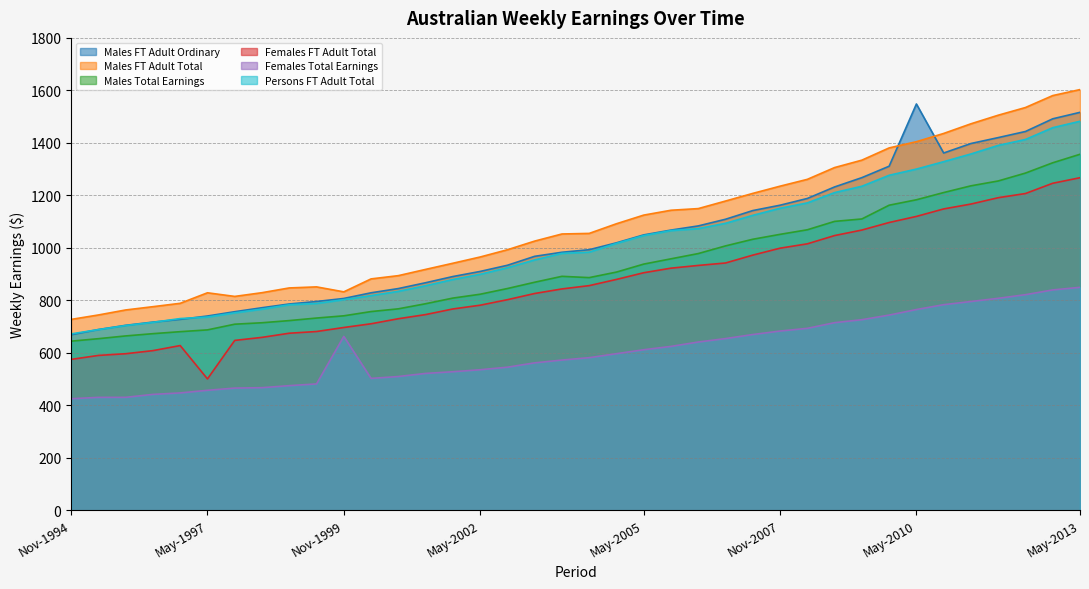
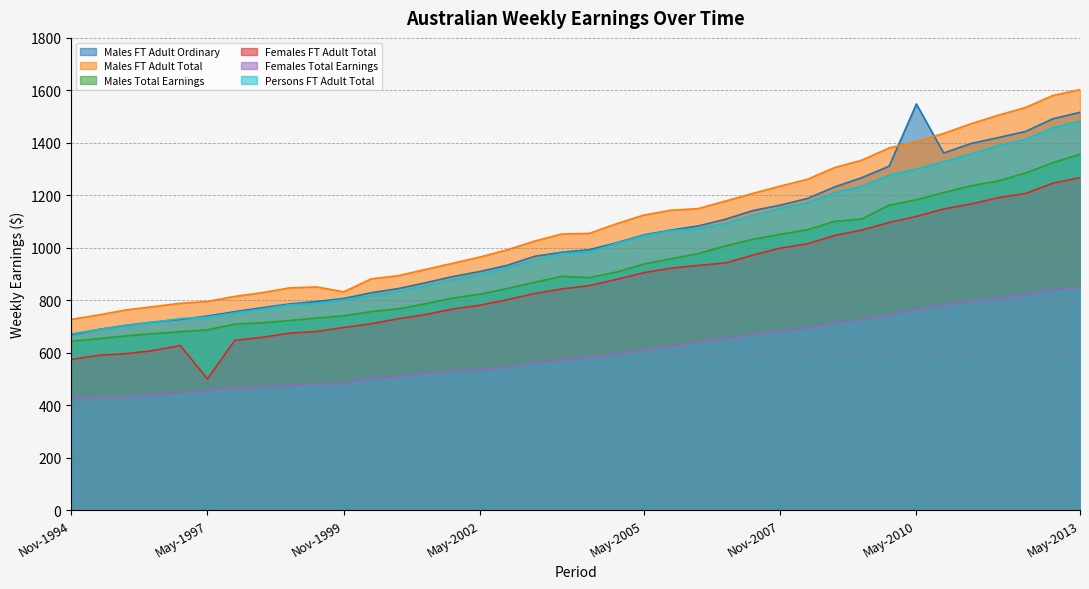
  {
    "Males FT Adult Ordinary": {
      "May-2002": 910,
      "Nov-2007": 1160,
      "May-2010": 1550,
      "May-2013": 1520
    },
    "Males FT Adult Total": {
      "Nov-1994": 730,
-     "May-1997": 830,
+     "May-1997": 800,
      "Nov-1999": 830,
      "May-2002": 970,
      "May-2005": 1130,
      "Nov-2007": 1240,
      "May-2010": 1400,
      "May-2013": 1600
    },
    "Males Total Earnings": {
      "Nov-1994": 640,
      "May-1997": 690,
      "Nov-1999": 740,
      "May-2002": 820,
      "May-2005": 940,
      "Nov-2007": 1050,
      "May-2010": 1180,
      "May-2013": 1360
    },
    "Females FT Adult Total": {
      "Nov-1994": 580,
      "May-1997": 500,
      "Nov-1999": 700,
      "May-2002": 780,
      "May-2005": 910,
      "Nov-2007": 1000,
      "May-2010": 1120,
      "May-2013": 1270
    },
    "Females Total Earnings": {
      "Nov-1994": 430,
      "May-1997": 460,
-     "Nov-1999": 660,
+     "Nov-1999": 480,
      "May-2002": 540,
      "May-2005": 610,
      "Nov-2007": 680,
      "May-2010": 770,
      "May-2013": 850
    },
    "Persons FT Adult Total": {
      "May-2002": 900,
      "Nov-2007": 1150,
      "May-2010": 1300,
      "May-2013": 1480
    }
  }
